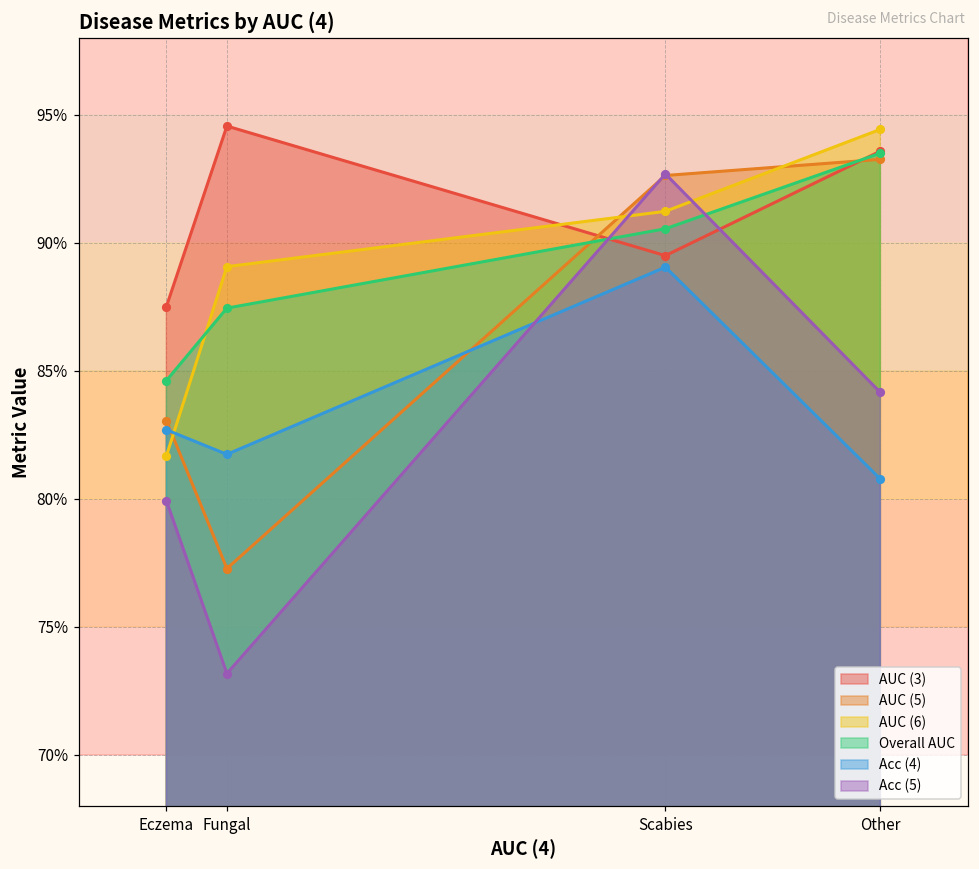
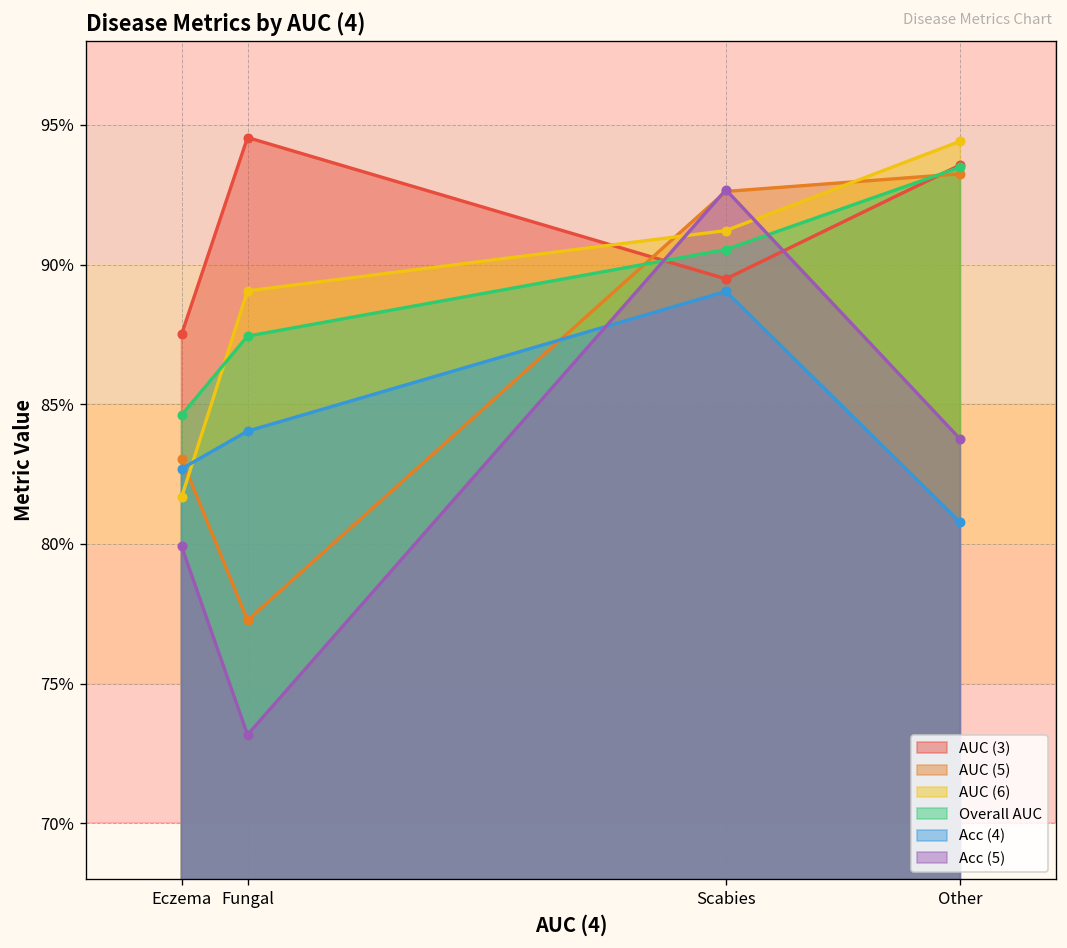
  {
    "Overall AUC": {
      "Eczema": "84.6%",
      "Fungal": "87.4%",
      "Scabies": "90.5%"
    },
    "Acc (4)": {
      "Eczema": "82.7%",
-     "Fungal": "81.7%",
+     "Fungal": "84.0%",
      "Scabies": "89.0%",
      "Other": "80.8%"
    },
    "Acc (5)": {
      "Eczema": "79.9%",
      "Fungal": "73.2%",
-     "Other": "84.2%"
+     "Other": "83.8%"
    }
  }
